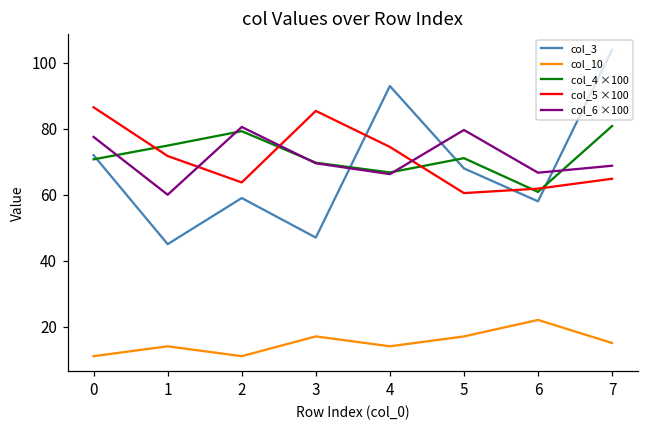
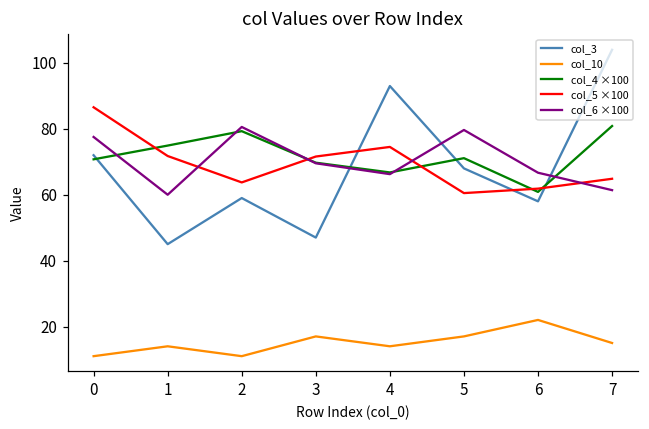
  {
    "col_3": {
      "0": 72,
      "1": 45,
      "2": 59,
      "3": 47,
      "4": 93,
      "5": 68,
      "6": 58
    },
    "col_10": {
      "0": 11,
      "1": 14,
      "2": 11,
      "3": 17,
      "4": 14,
      "5": 17,
      "6": 22,
      "7": 15
    },
    "col_4 ×100": {
      "0": 71,
      "1": 75,
      "2": 79,
      "5": 71,
      "6": 61,
      "7": 81
    },
    "col_5 ×100": {
      "0": 87,
      "1": 72,
      "2": 64,
-     "3": 85,
+     "3": 72,
      "4": 75,
      "5": 61,
      "6": 62,
      "7": 65
    },
    "col_6 ×100": {
      "0": 78,
      "1": 60,
      "2": 81,
      "5": 80,
      "6": 67,
-     "7": 69
+     "7": 61
    }
  }
